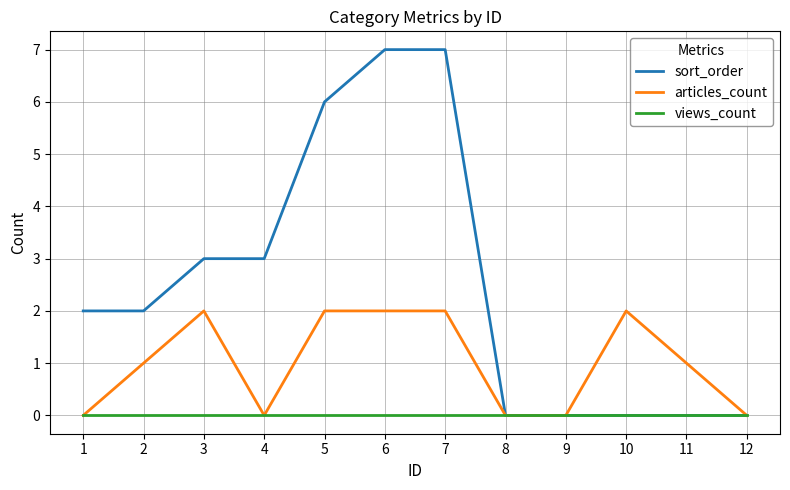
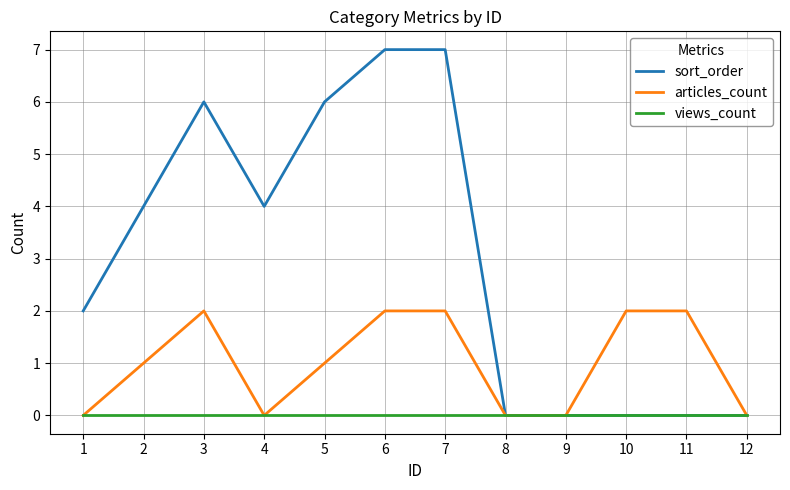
  {
    "sort_order": {
      "1": 2,
-     "2": 2,
-     "3": 3,
-     "4": 3,
+     "2": 4,
+     "3": 6,
+     "4": 4,
      "5": 6,
      "6": 7,
      "7": 7
    },
    "articles_count": {
      "2": 1,
      "3": 2,
-     "5": 2,
+     "5": 1,
      "6": 2,
      "7": 2,
      "10": 2,
-     "11": 1
+     "11": 2
    },
    "views_count": {
      "2": 0,
      "3": 0,
      "5": 0,
      "6": 0,
      "7": 0
    }
  }
